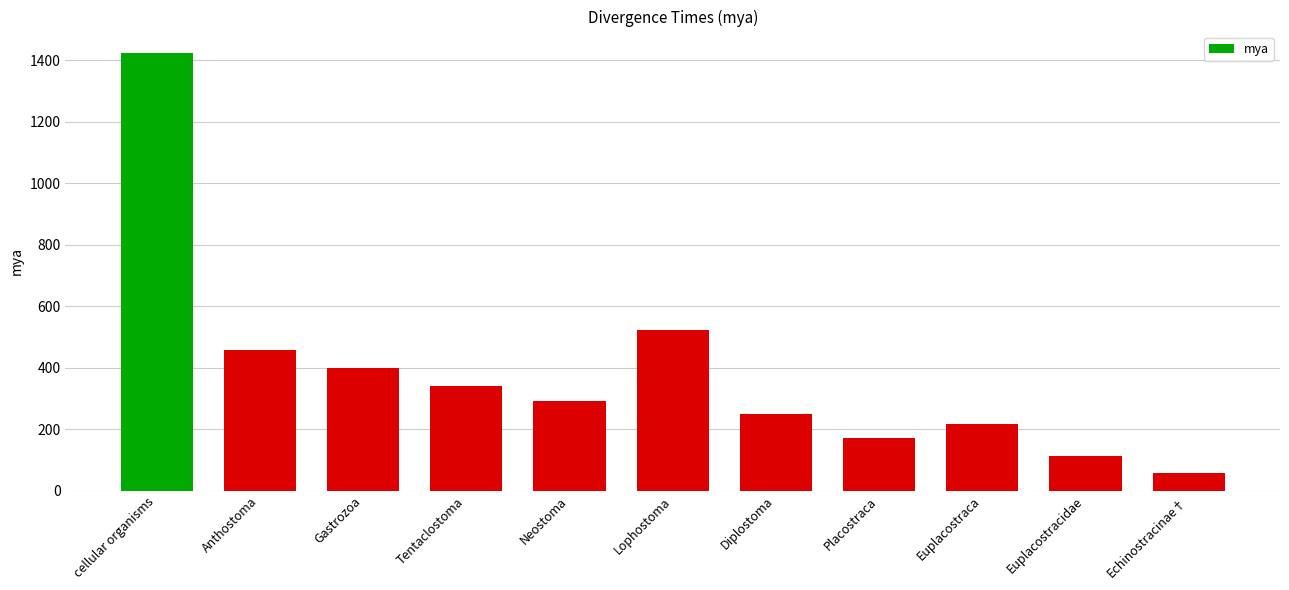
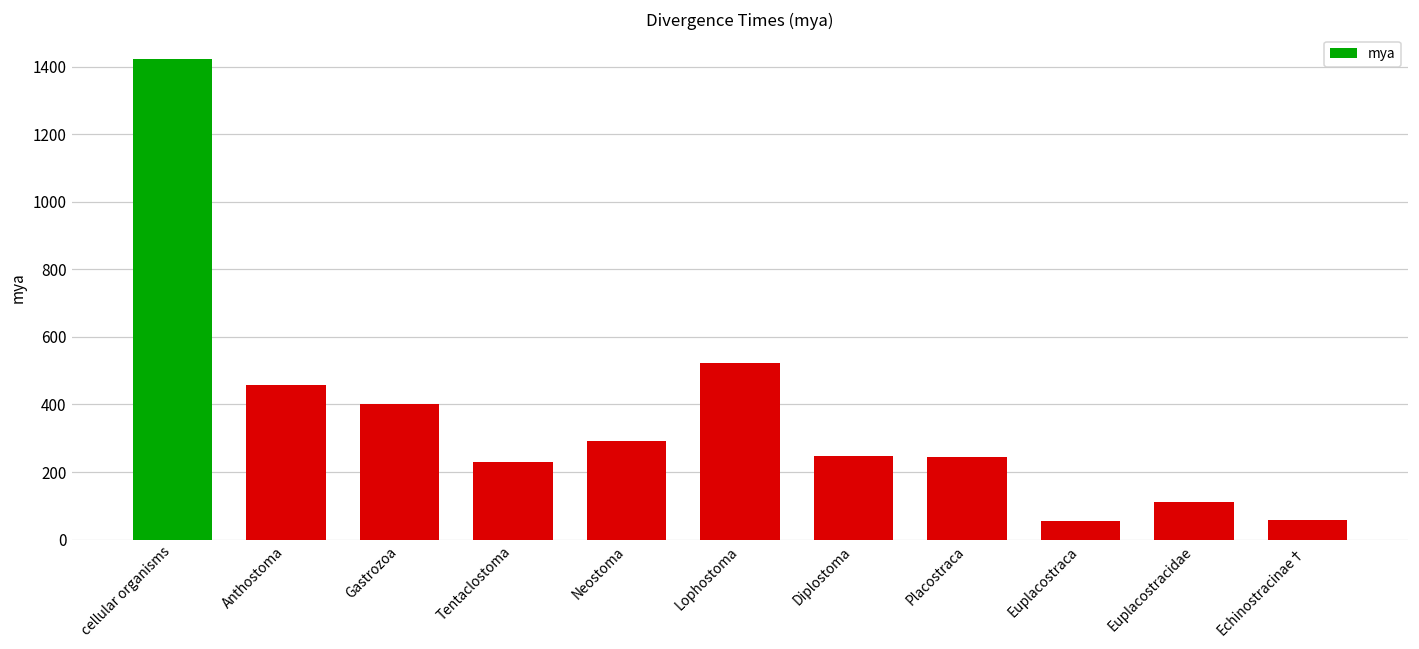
  {
    "cellular organisms": 1420,
    "Anthostoma": 460,
    "Gastrozoa": 400,
-   "Tentaclostoma": 340,
+   "Tentaclostoma": 230,
    "Neostoma": 290,
    "Lophostoma": 520,
    "Diplostoma": 250,
-   "Placostraca": 170,
-   "Euplacostraca": 220,
+   "Placostraca": 240,
+   "Euplacostraca": 50,
    "Euplacostracidae": 110,
    "Echinostracinae†": 60
  }
